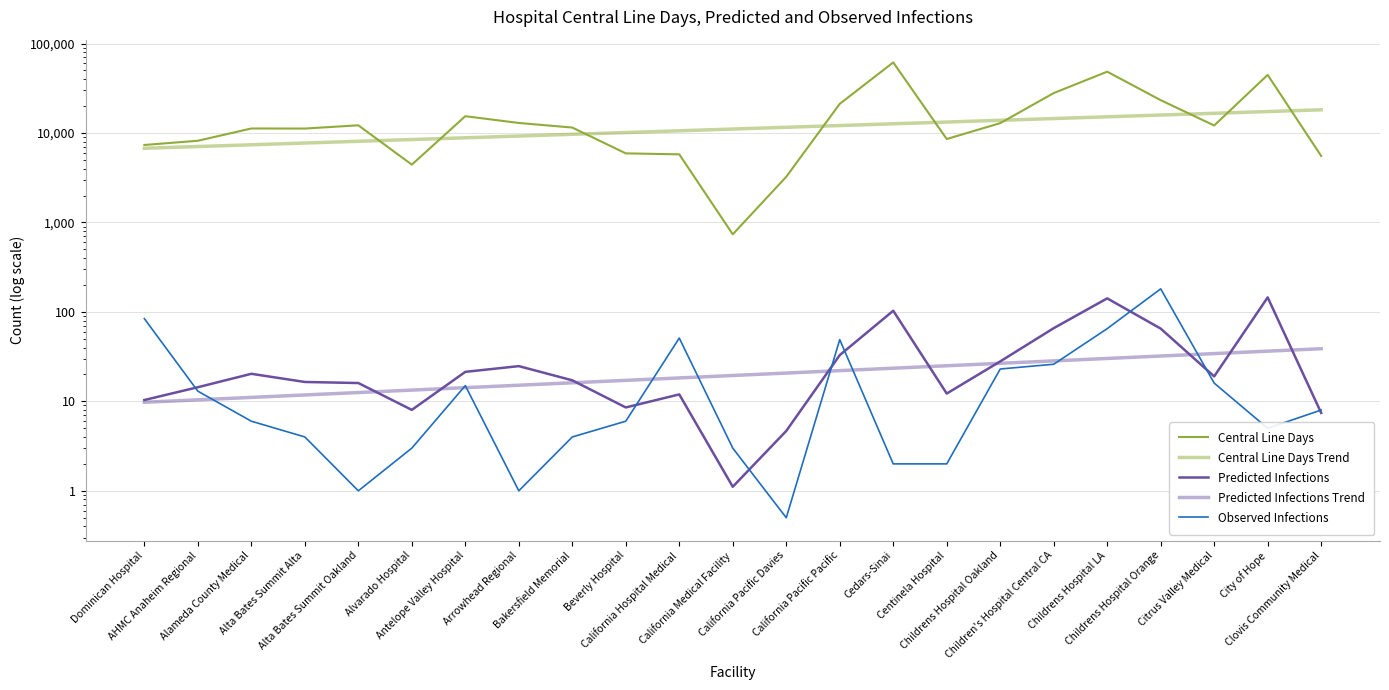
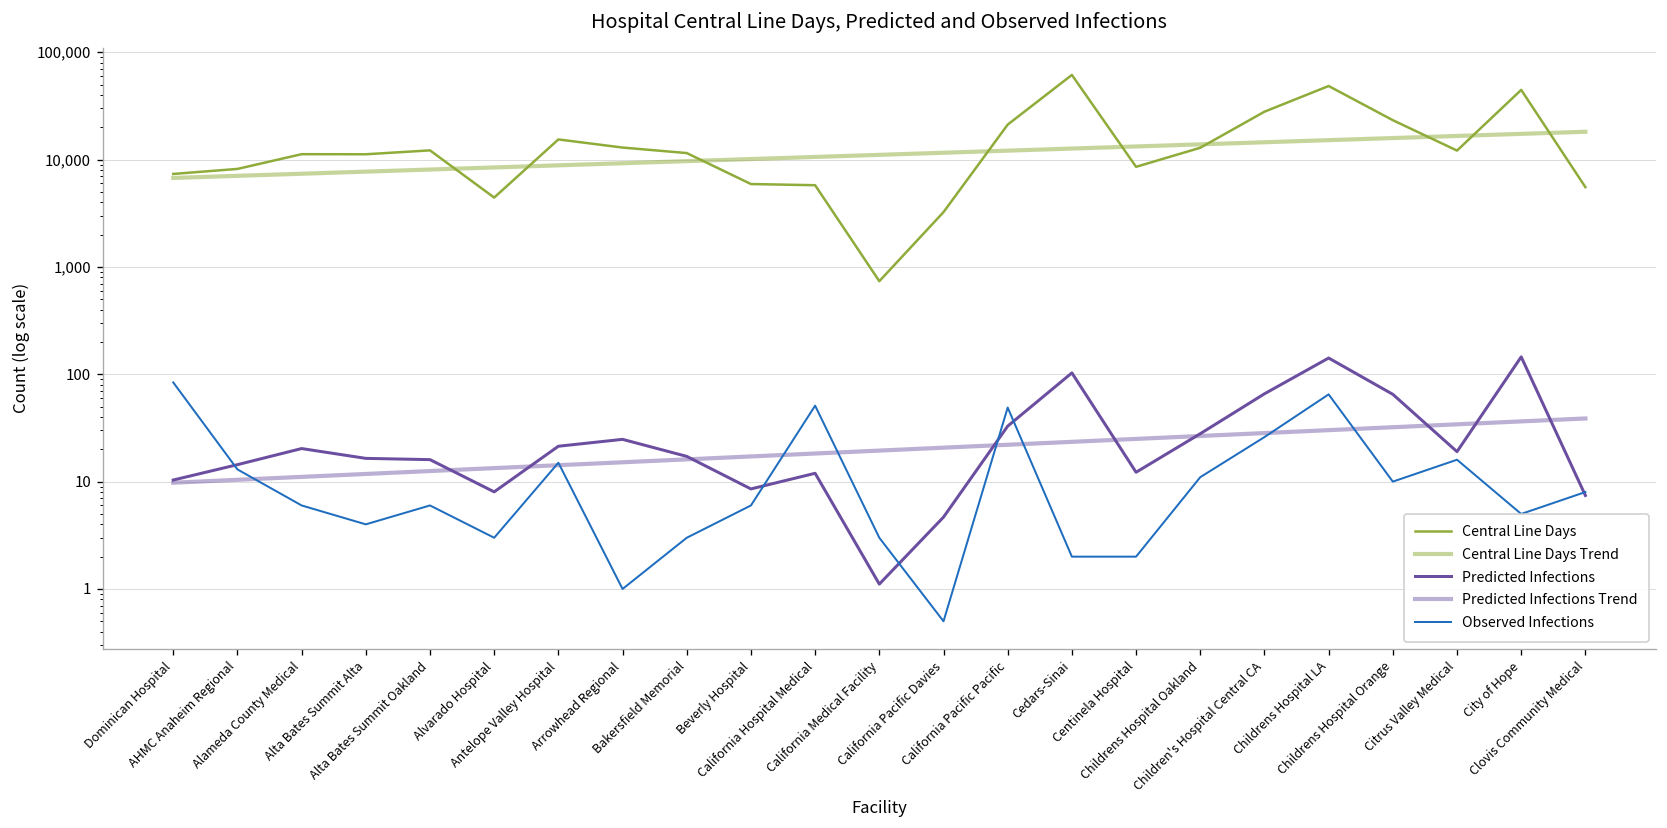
  {
    "Observed Infections": {
      "Dominican Hospital": 80,
      "AHMC Anaheim Regional": 13,
      "Alameda County Medical": 6,
      "Alta Bates Summit Alta": 4,
-     "Alta Bates Summit Oakland": 1,
+     "Alta Bates Summit Oakland": 6,
      "Alvarado Hospital": 3,
      "Arrowhead Regional": 1,
-     "Bakersfield Memorial": 4,
+     "Bakersfield Memorial": 3,
      "Beverly Hospital": 6,
      "California Hospital Medical": 50,
      "California Medical Facility": 3,
      "California Pacific Davies": 0.5,
      "California Pacific Pacific": 50,
      "Cedars-Sinai": 2,
      "Centinela Hospital": 2,
-     "Childrens Hospital Oakland": 23,
+     "Childrens Hospital Oakland": 11,
      "Children's Hospital Central CA": 26,
      "Childrens Hospital LA": 70,
-     "Childrens Hospital Orange": 180,
+     "Childrens Hospital Orange": 10,
      "Citrus Valley Medical": 16,
      "Clovis Community Medical": 8
    }
  }
